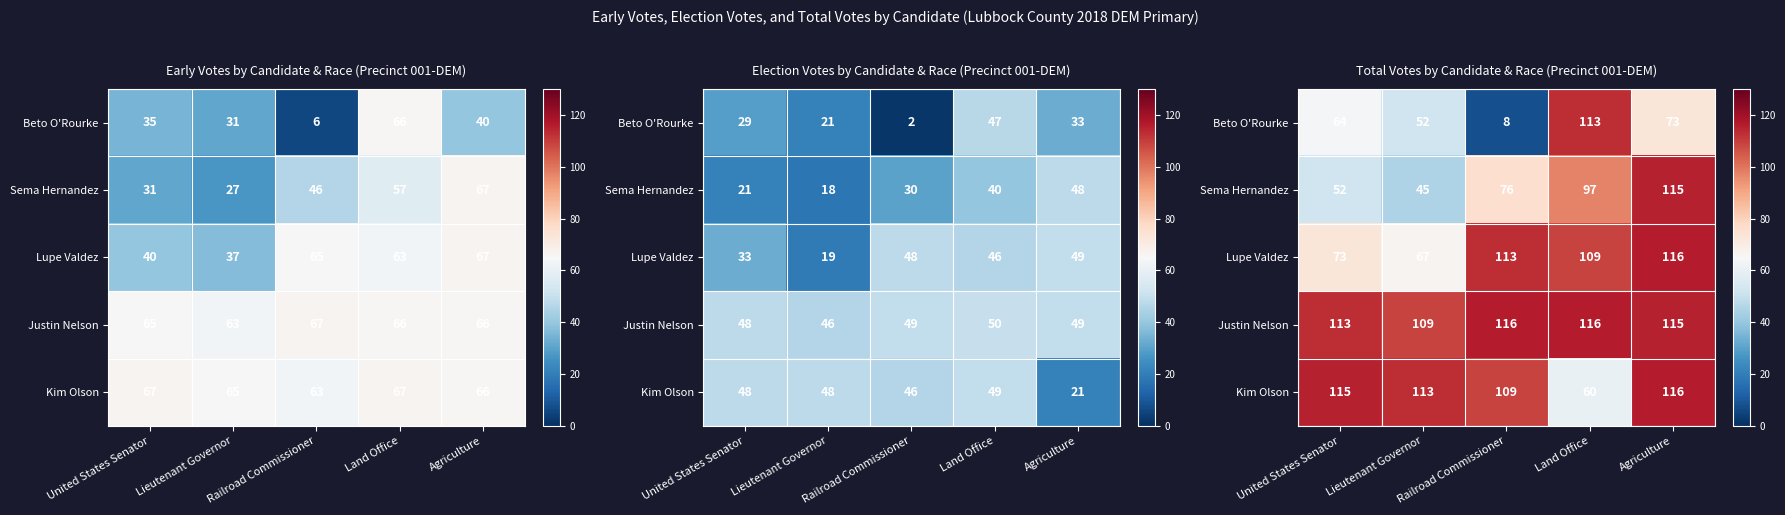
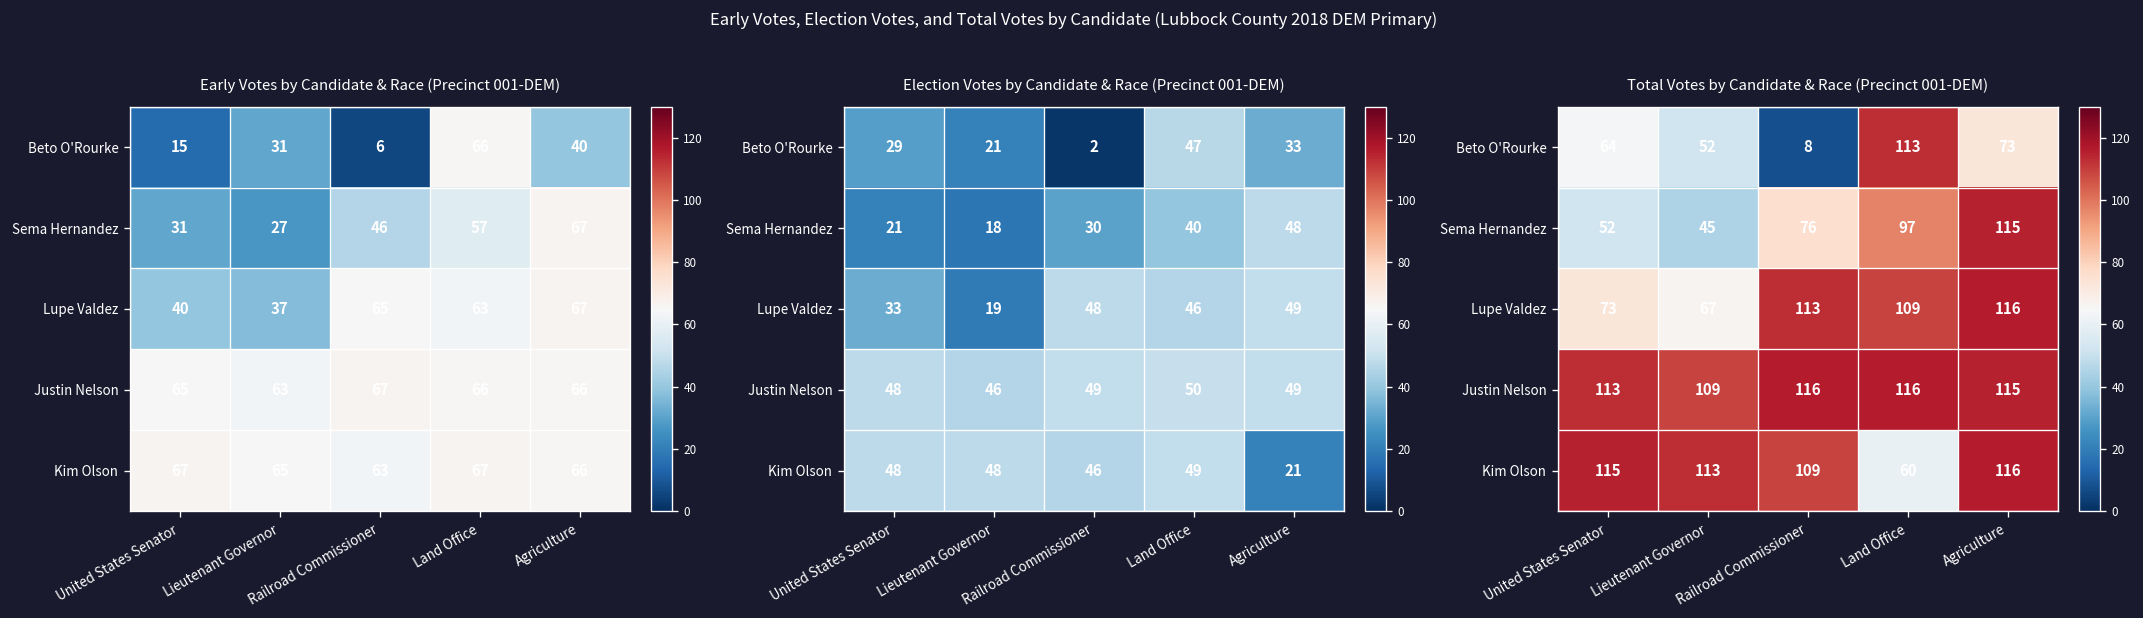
  {
    "Early Votes by Candidate & Race (Precinct 001-DEM)": {
      "Beto O'Rourke": {
-       "United States Senator": 35,
+       "United States Senator": 15,
        "Lieutenant Governor": 31,
        "Railroad Commissioner": 6,
        "Agriculture": 40
      },
      "Sema Hernandez": {
        "United States Senator": 31,
        "Lieutenant Governor": 27,
        "Railroad Commissioner": 46
      },
      "Lupe Valdez": {
        "United States Senator": 40,
        "Lieutenant Governor": 37
      }
    },
    "Election Votes by Candidate & Race (Precinct 001-DEM)": {
      "Beto O'Rourke": {
        "United States Senator": 29,
        "Lieutenant Governor": 21,
        "Railroad Commissioner": 2,
        "Land Office": 47,
        "Agriculture": 33
      },
      "Sema Hernandez": {
        "United States Senator": 21,
        "Lieutenant Governor": 18,
        "Railroad Commissioner": 30,
        "Land Office": 40,
        "Agriculture": 48
      },
      "Lupe Valdez": {
        "United States Senator": 33,
        "Lieutenant Governor": 19,
        "Railroad Commissioner": 48,
        "Land Office": 46,
        "Agriculture": 49
      },
      "Justin Nelson": {
        "United States Senator": 48,
        "Lieutenant Governor": 46,
        "Railroad Commissioner": 49,
        "Land Office": 50,
        "Agriculture": 49
      },
      "Kim Olson": {
        "United States Senator": 48,
        "Lieutenant Governor": 48,
        "Railroad Commissioner": 46,
        "Land Office": 49,
        "Agriculture": 21
      }
    },
    "Total Votes by Candidate & Race (Precinct 001-DEM)": {
      "Beto O'Rourke": {
        "Railroad Commissioner": 8,
        "Land Office": 113
      },
      "Sema Hernandez": {
        "Lieutenant Governor": 45,
        "Railroad Commissioner": 76,
        "Land Office": 97,
        "Agriculture": 115
      },
      "Lupe Valdez": {
        "Railroad Commissioner": 113,
        "Land Office": 109,
        "Agriculture": 116
      },
      "Justin Nelson": {
        "United States Senator": 113,
        "Lieutenant Governor": 109,
        "Railroad Commissioner": 116,
        "Land Office": 116,
        "Agriculture": 115
      },
      "Kim Olson": {
        "United States Senator": 115,
        "Lieutenant Governor": 113,
        "Railroad Commissioner": 109,
        "Agriculture": 116
      }
    }
  }
